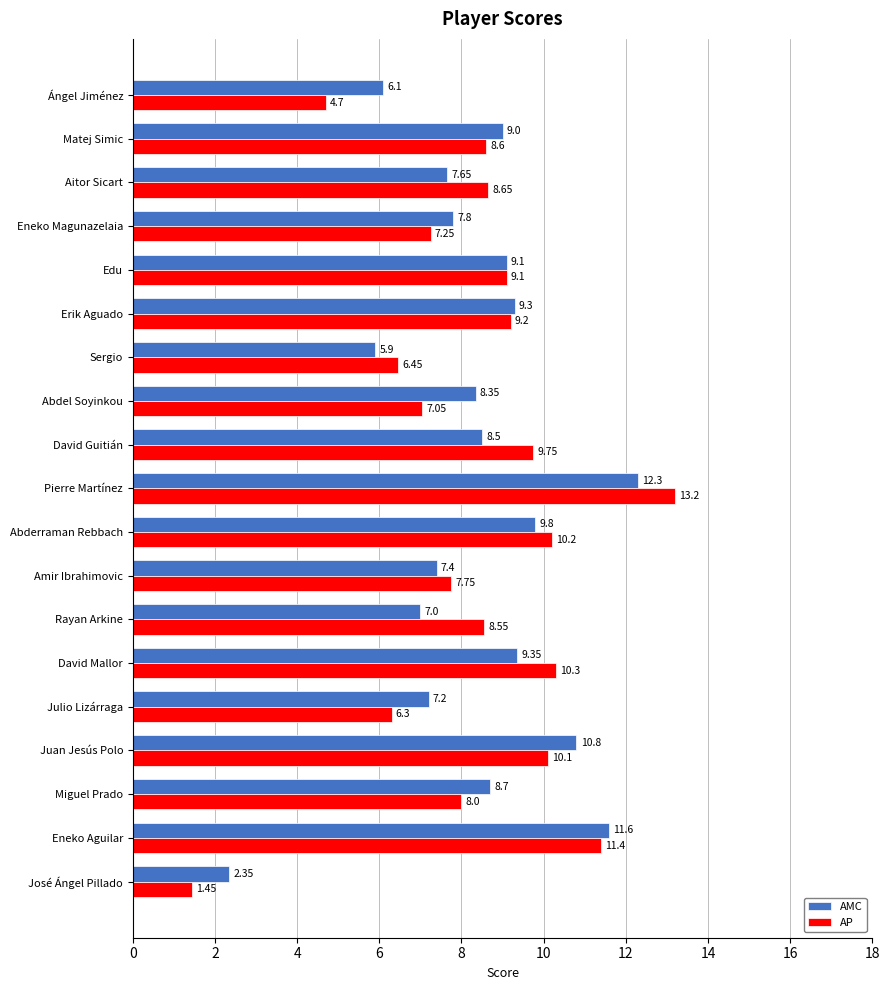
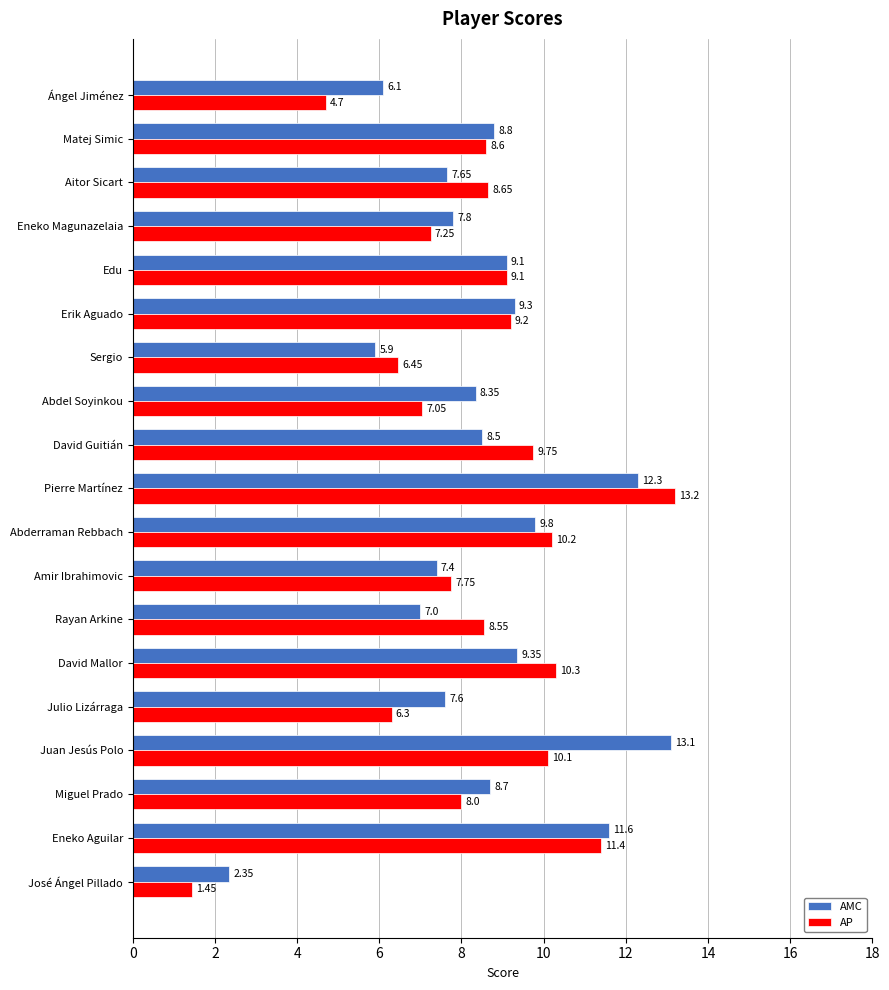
  {
    "AMC": {
      "Ángel Jiménez": 6.1,
-     "Matej Simic": 9.0,
+     "Matej Simic": 8.8,
      "Aitor Sicart": 7.65,
      "Eneko Magunazelaia": 7.8,
      "Edu": 9.1,
      "Erik Aguado": 9.3,
      "Sergio": 5.9,
      "Abdel Soyinkou": 8.35,
      "David Guitián": 8.5,
      "Pierre Martínez": 12.3,
      "Abderraman Rebbach": 9.8,
      "Amir Ibrahimovic": 7.4,
      "Rayan Arkine": 7.0,
      "David Mallor": 9.35,
-     "Julio Lizárraga": 7.2,
-     "Juan Jesús Polo": 10.8,
+     "Julio Lizárraga": 7.6,
+     "Juan Jesús Polo": 13.1,
      "Miguel Prado": 8.7,
      "Eneko Aguilar": 11.6,
      "José Ángel Pillado": 2.35
    },
    "AP": {
      "Ángel Jiménez": 4.7,
      "Matej Simic": 8.6,
      "Aitor Sicart": 8.65,
      "Eneko Magunazelaia": 7.25,
      "Edu": 9.1,
      "Erik Aguado": 9.2,
      "Sergio": 6.45,
      "Abdel Soyinkou": 7.05,
      "David Guitián": 9.75,
      "Pierre Martínez": 13.2,
      "Abderraman Rebbach": 10.2,
      "Amir Ibrahimovic": 7.75,
      "Rayan Arkine": 8.55,
      "David Mallor": 10.3,
      "Julio Lizárraga": 6.3,
      "Juan Jesús Polo": 10.1,
      "Miguel Prado": 8.0,
      "Eneko Aguilar": 11.4,
      "José Ángel Pillado": 1.45
    }
  }
